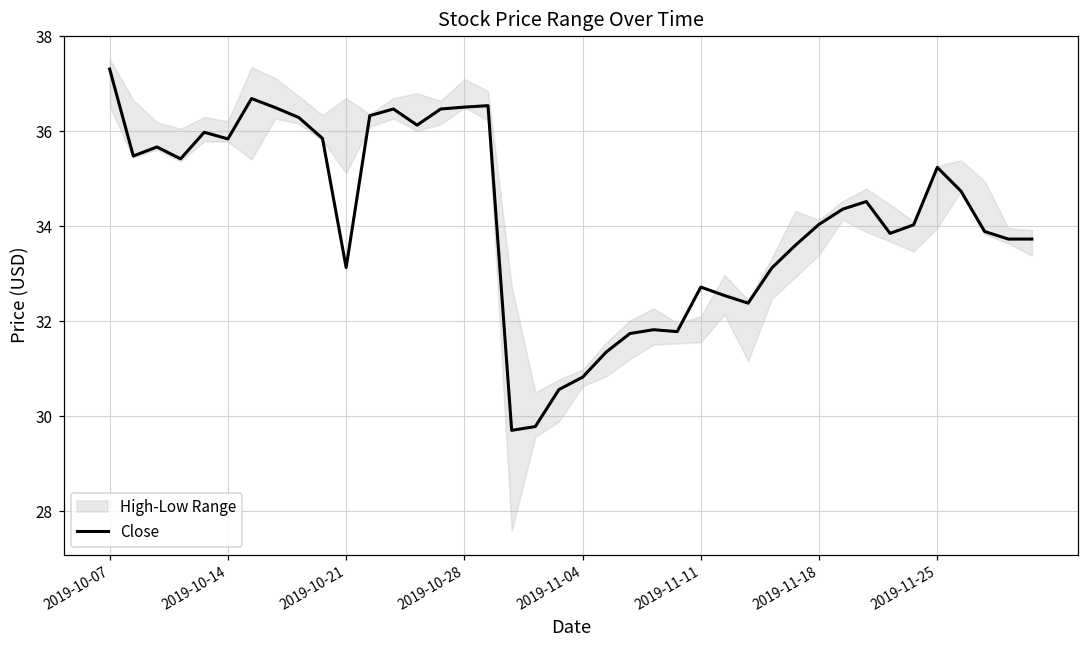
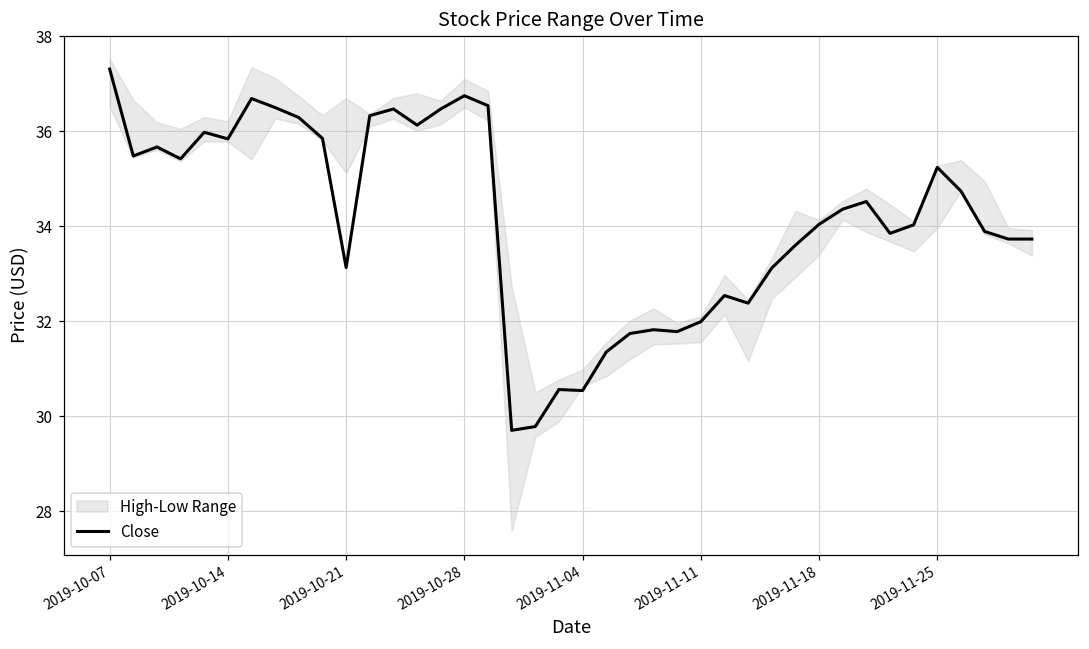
  {
    "Close": {
      "2019-10-07": 37.3,
      "2019-10-14": 35.8,
      "2019-10-21": 33.1,
-     "2019-10-28": 36.5,
-     "2019-11-04": 30.8,
-     "2019-11-11": 32.7,
+     "2019-10-28": 36.8,
+     "2019-11-04": 30.5,
+     "2019-11-11": 32.0,
      "2019-11-18": 34.0
    }
  }
